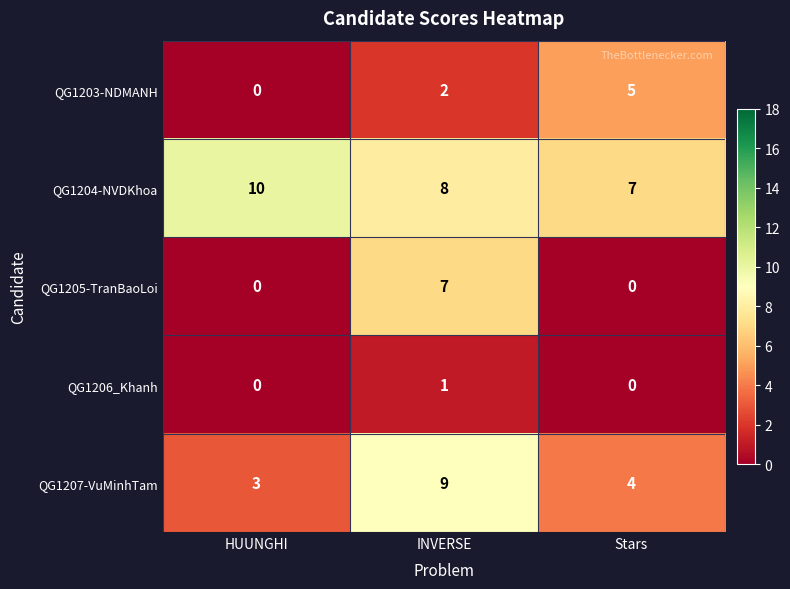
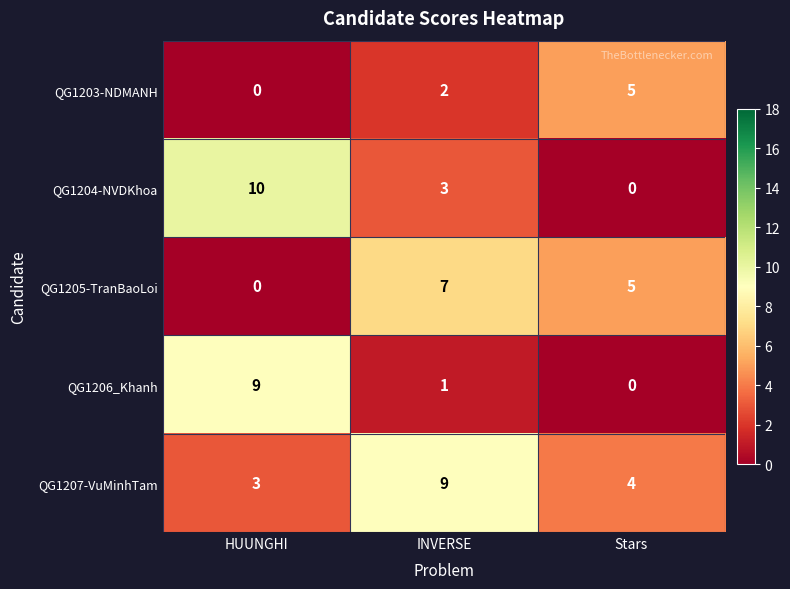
  {
    "QG1203-NDMANH": {
      "HUUNGHI": 0,
      "INVERSE": 2
    },
    "QG1204-NVDKhoa": {
      "HUUNGHI": 10,
-     "INVERSE": 8,
-     "Stars": 7
+     "INVERSE": 3,
+     "Stars": 0
    },
    "QG1205-TranBaoLoi": {
      "HUUNGHI": 0,
      "INVERSE": 7,
-     "Stars": 0
+     "Stars": 5
    },
    "QG1206_Khanh": {
-     "HUUNGHI": 0,
+     "HUUNGHI": 9,
      "INVERSE": 1,
      "Stars": 0
    },
    "QG1207-VuMinhTam": {
      "HUUNGHI": 3,
      "INVERSE": 9,
      "Stars": 4
    }
  }
